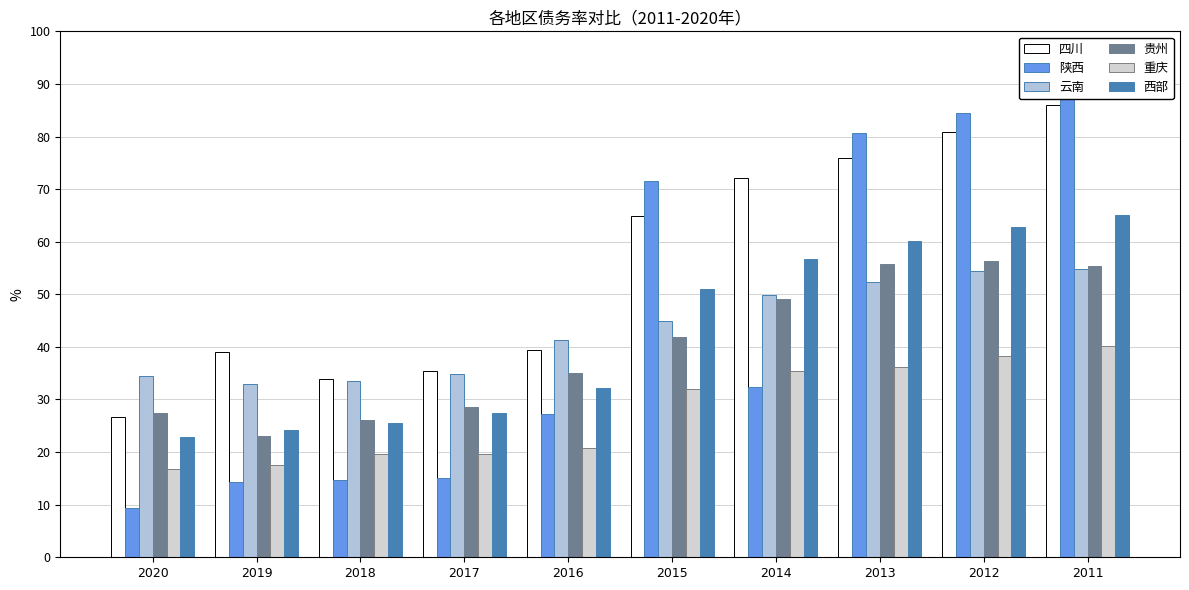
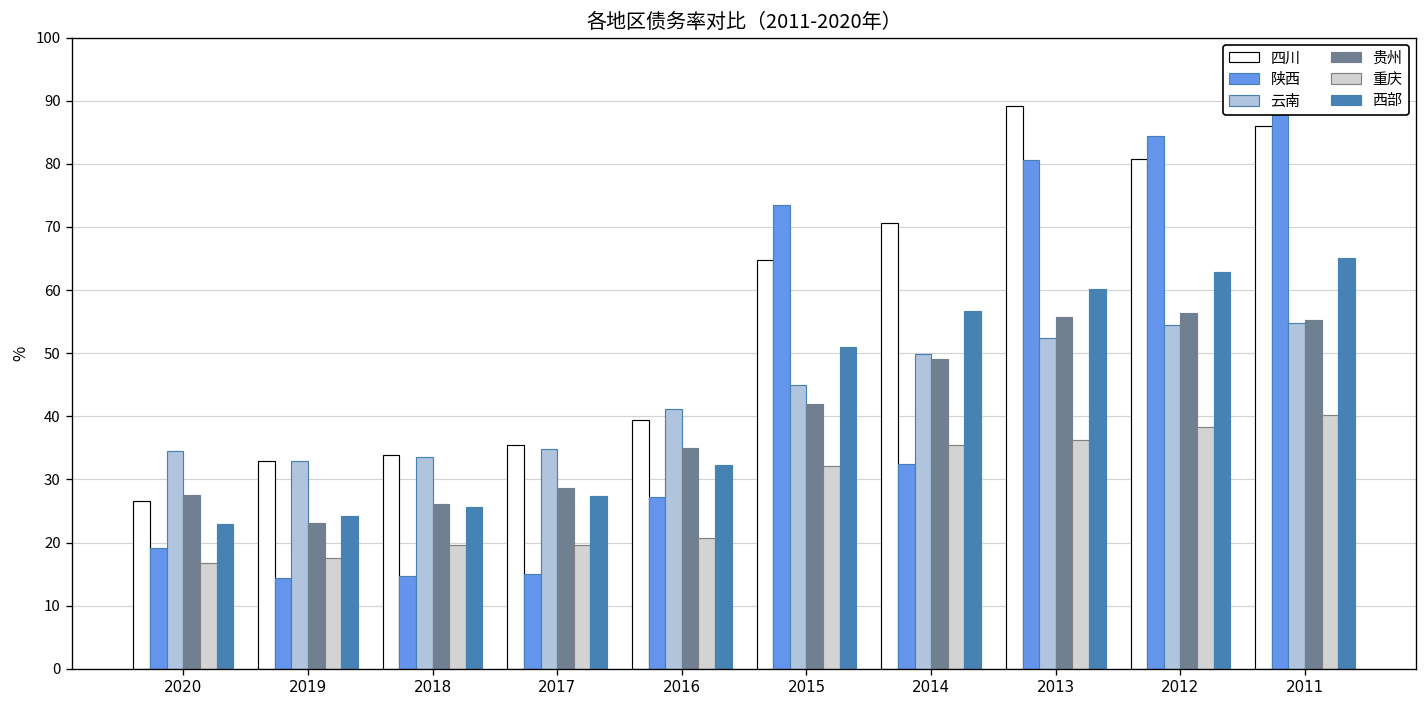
  {
    "四川": {
      "2020": 27,
-     "2019": 39,
+     "2019": 33,
      "2018": 34,
      "2017": 35,
      "2016": 39,
      "2015": 65,
-     "2014": 72,
-     "2013": 76,
+     "2014": 71,
+     "2013": 89,
      "2012": 81,
      "2011": 86
    },
    "陕西": {
-     "2020": 9,
+     "2020": 19,
      "2019": 14,
      "2018": 15,
      "2017": 15,
      "2016": 27,
-     "2015": 72,
+     "2015": 74,
      "2014": 32,
      "2013": 81,
      "2012": 84
    }
  }
